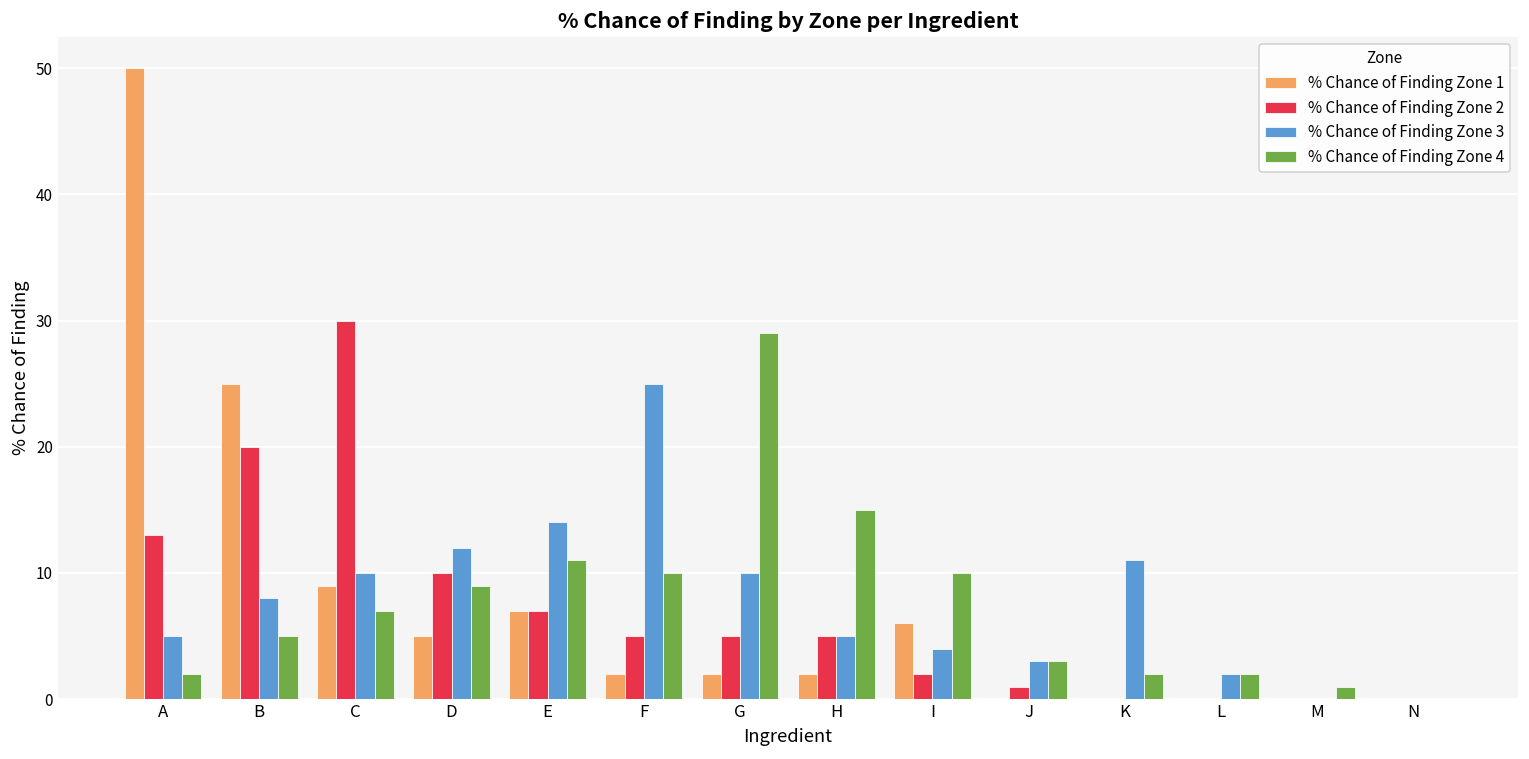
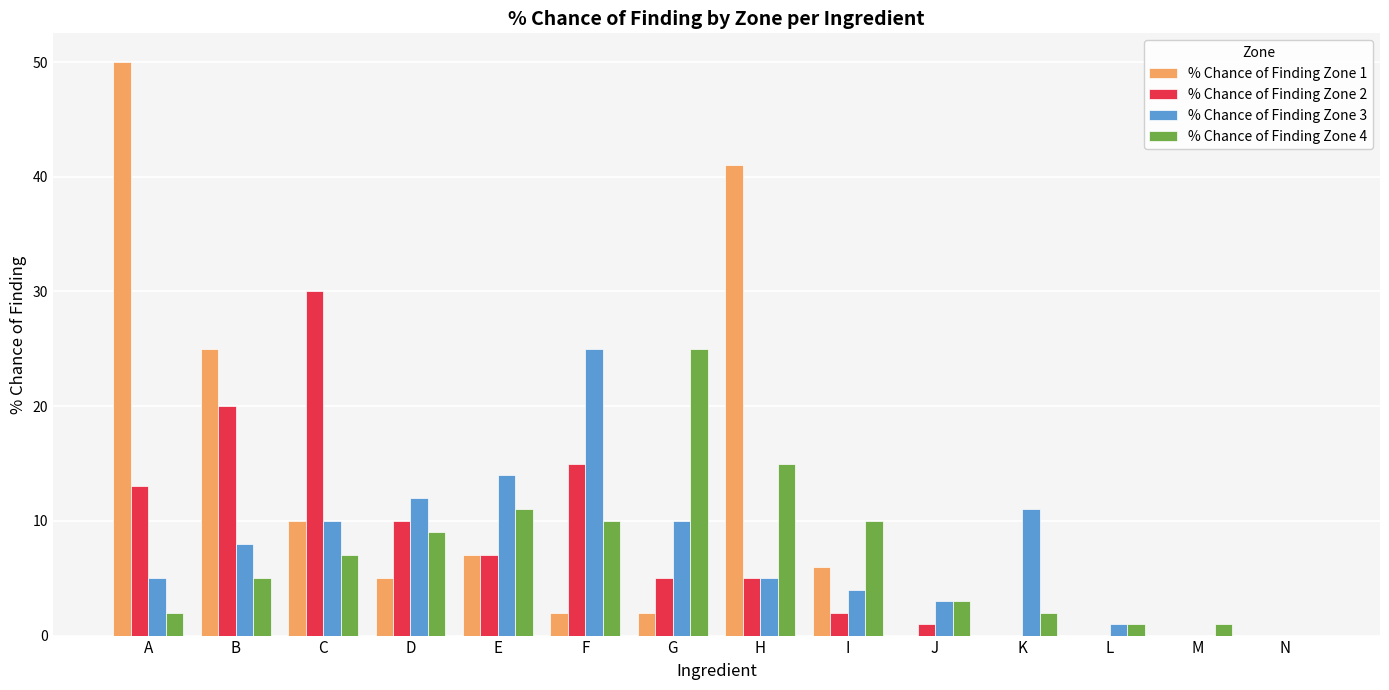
  {
    "% Chance of Finding Zone 1": {
      "A": 50,
      "B": 25,
-     "C": 9,
+     "C": 10,
      "D": 5,
      "E": 7,
      "F": 2,
      "G": 2,
-     "H": 2,
+     "H": 41,
      "I": 6,
      "J": 0,
      "K": 0,
      "L": 0,
      "M": 0,
      "N": 0
    },
    "% Chance of Finding Zone 2": {
      "A": 13,
      "B": 20,
      "C": 30,
      "D": 10,
      "E": 7,
-     "F": 5,
+     "F": 15,
      "G": 5,
      "H": 5,
      "I": 2,
      "J": 1,
      "K": 0,
      "L": 0,
      "M": 0,
      "N": 0
    },
    "% Chance of Finding Zone 3": {
      "A": 5,
      "B": 8,
      "C": 10,
      "D": 12,
      "E": 14,
      "F": 25,
      "G": 10,
      "H": 5,
      "I": 4,
      "J": 3,
      "K": 11,
-     "L": 2,
+     "L": 1,
      "M": 0,
      "N": 0
    },
    "% Chance of Finding Zone 4": {
      "A": 2,
      "B": 5,
      "C": 7,
      "D": 9,
      "E": 11,
      "F": 10,
-     "G": 29,
+     "G": 25,
      "H": 15,
      "I": 10,
      "J": 3,
      "K": 2,
-     "L": 2,
+     "L": 1,
      "M": 1,
      "N": 0
    }
  }
